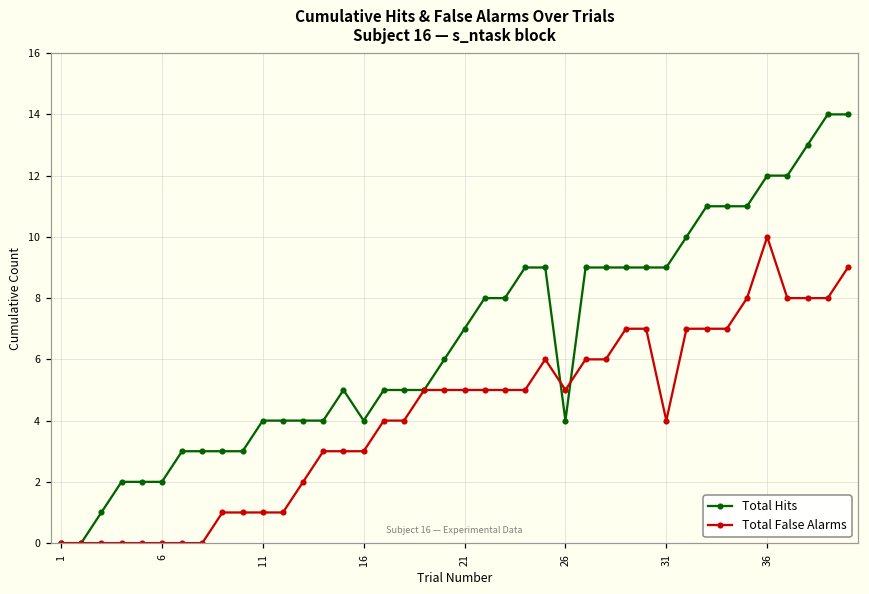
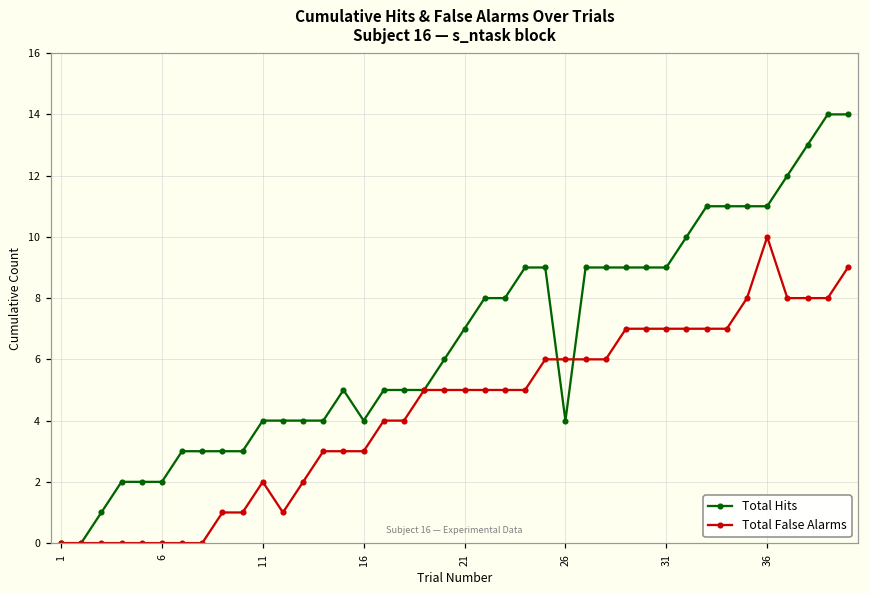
  {
    "Total Hits": {
      "6": 2,
      "11": 4,
      "16": 4,
      "21": 7,
      "26": 4,
      "31": 9,
-     "36": 12
+     "36": 11
    },
    "Total False Alarms": {
      "6": 0,
-     "11": 1,
+     "11": 2,
      "16": 3,
      "21": 5,
-     "26": 5,
-     "31": 4,
+     "26": 6,
+     "31": 7,
      "36": 10
    }
  }
